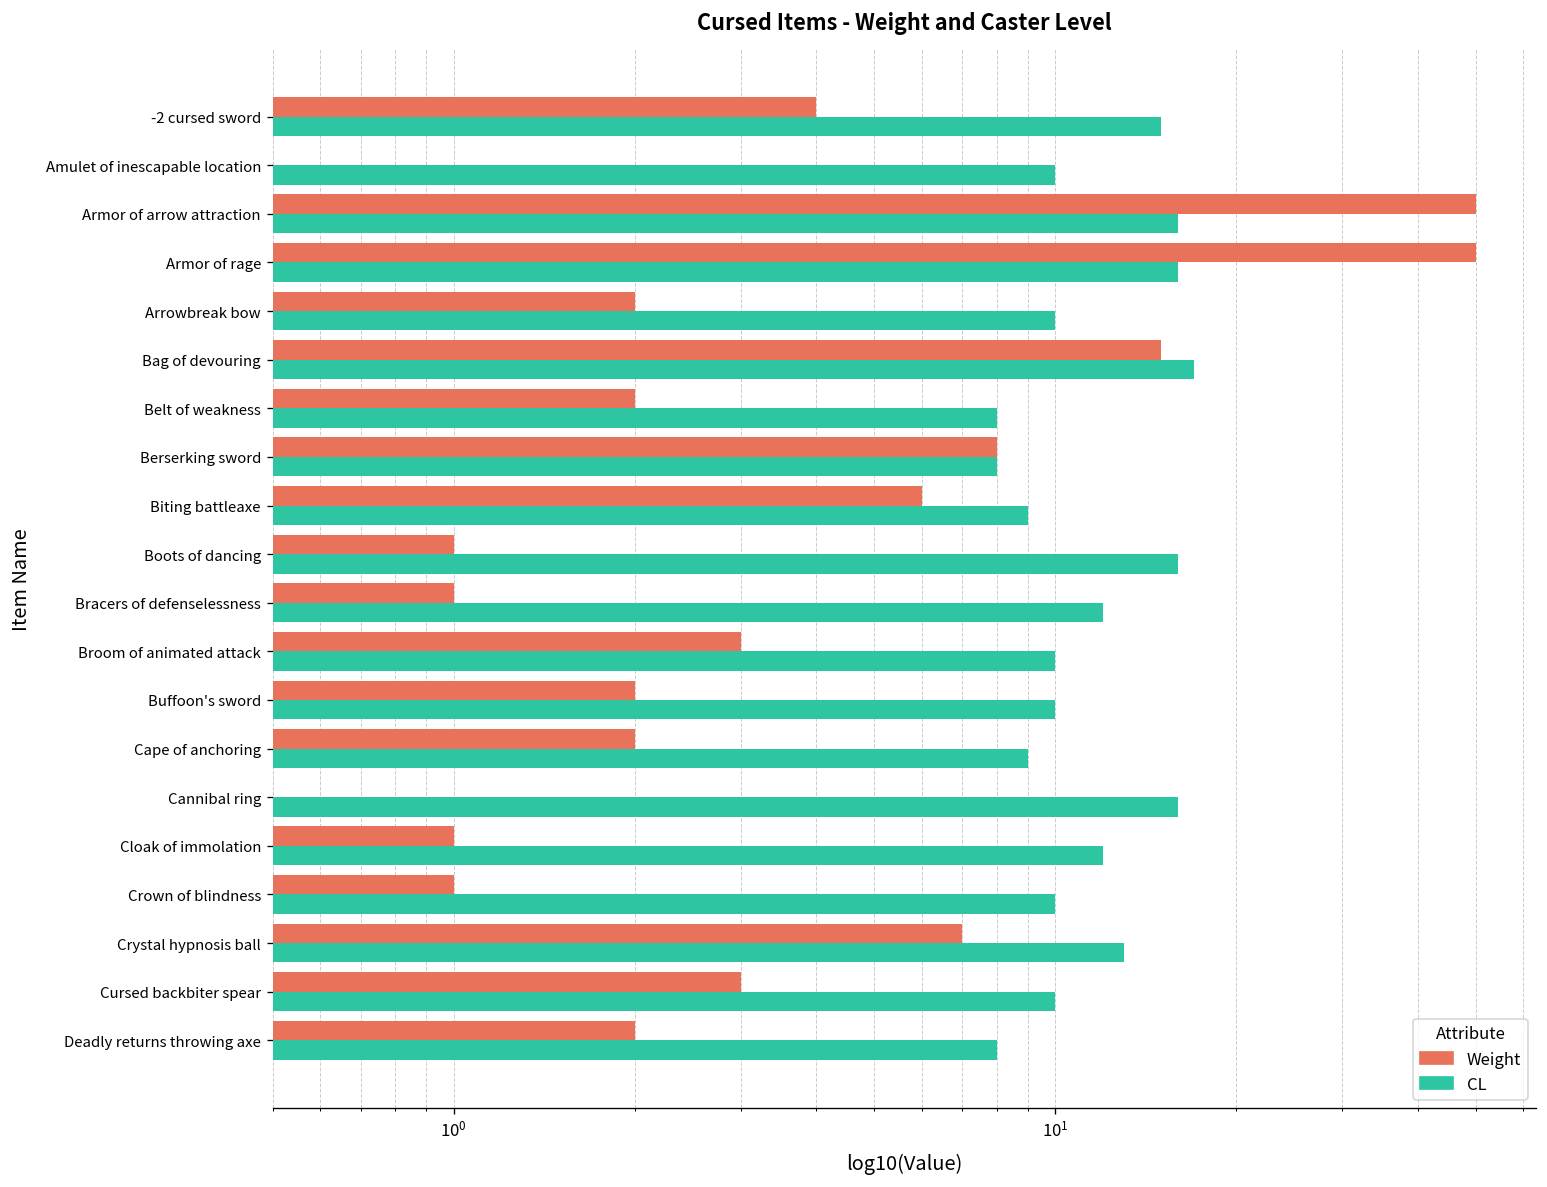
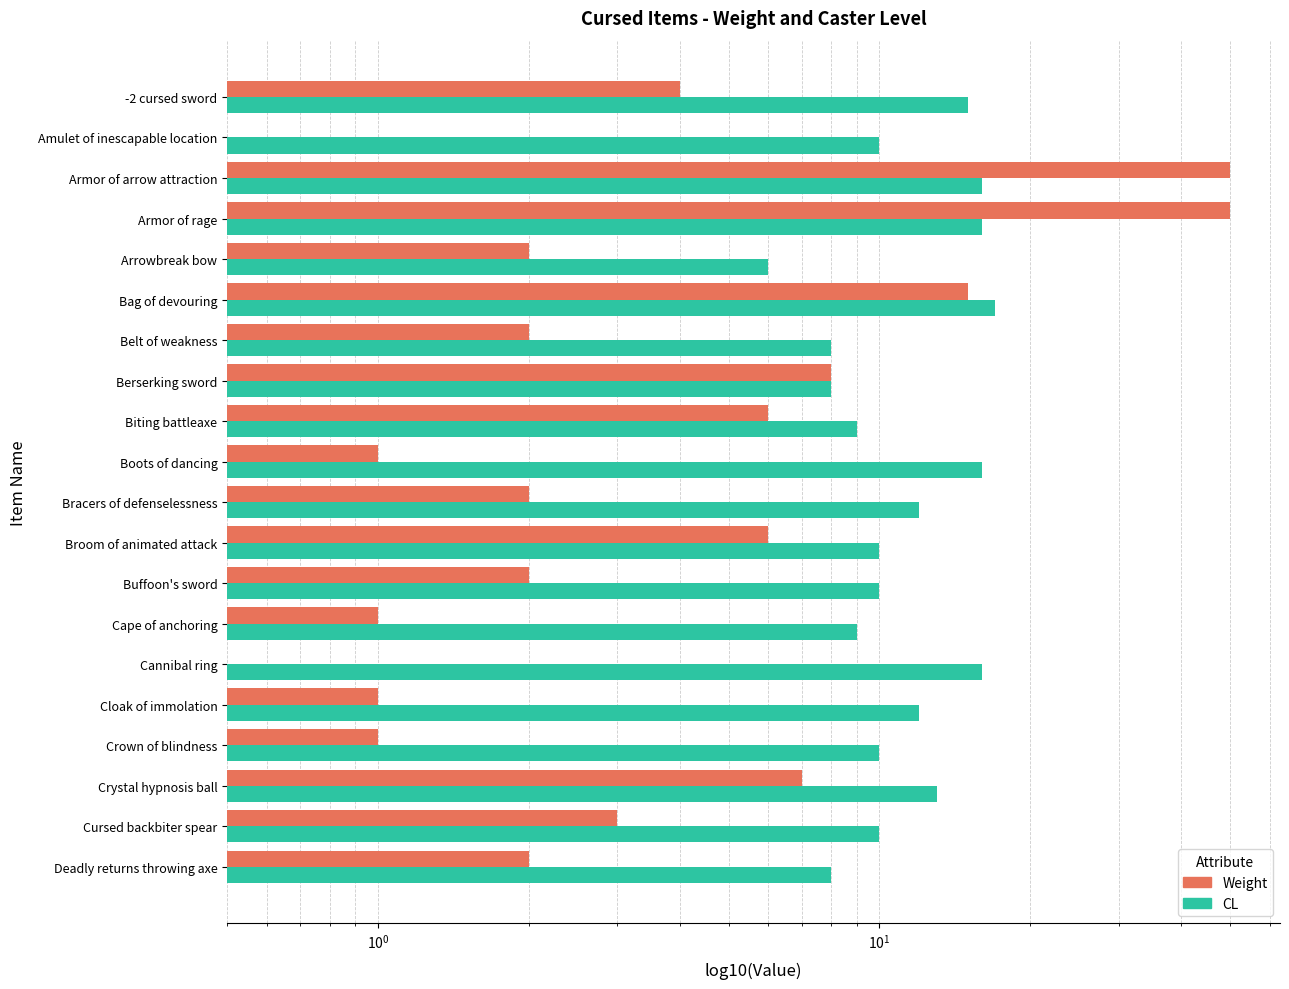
  {
    "CL": {
      "-2 cursed sword": 15,
      "Amulet of inescapable location": 10,
      "Armor of arrow attraction": 16,
      "Armor of rage": 16,
-     "Arrowbreak bow": 10,
+     "Arrowbreak bow": 6,
      "Bag of devouring": 17,
      "Belt of weakness": 8,
      "Berserking sword": 8,
      "Biting battleaxe": 9,
      "Boots of dancing": 16,
      "Bracers of defenselessness": 12,
      "Broom of animated attack": 10,
      "Buffoon's sword": 10,
      "Cape of anchoring": 9,
      "Cannibal ring": 16,
      "Cloak of immolation": 12,
      "Crown of blindness": 10,
      "Crystal hypnosis ball": 13,
      "Cursed backbiter spear": 10,
      "Deadly returns throwing axe": 8
    },
    "Weight": {
      "-2 cursed sword": 4,
      "Amulet of inescapable location": 0.50,
      "Armor of arrow attraction": 50,
      "Armor of rage": 50,
      "Arrowbreak bow": 2,
      "Bag of devouring": 15,
      "Belt of weakness": 2,
      "Berserking sword": 8,
      "Biting battleaxe": 6,
      "Boots of dancing": 1,
-     "Bracers of defenselessness": 1,
-     "Broom of animated attack": 3,
+     "Bracers of defenselessness": 2,
+     "Broom of animated attack": 6,
      "Buffoon's sword": 2,
-     "Cape of anchoring": 2,
+     "Cape of anchoring": 1,
      "Cloak of immolation": 1,
      "Crown of blindness": 1,
      "Crystal hypnosis ball": 7,
      "Cursed backbiter spear": 3,
      "Deadly returns throwing axe": 2
    }
  }
